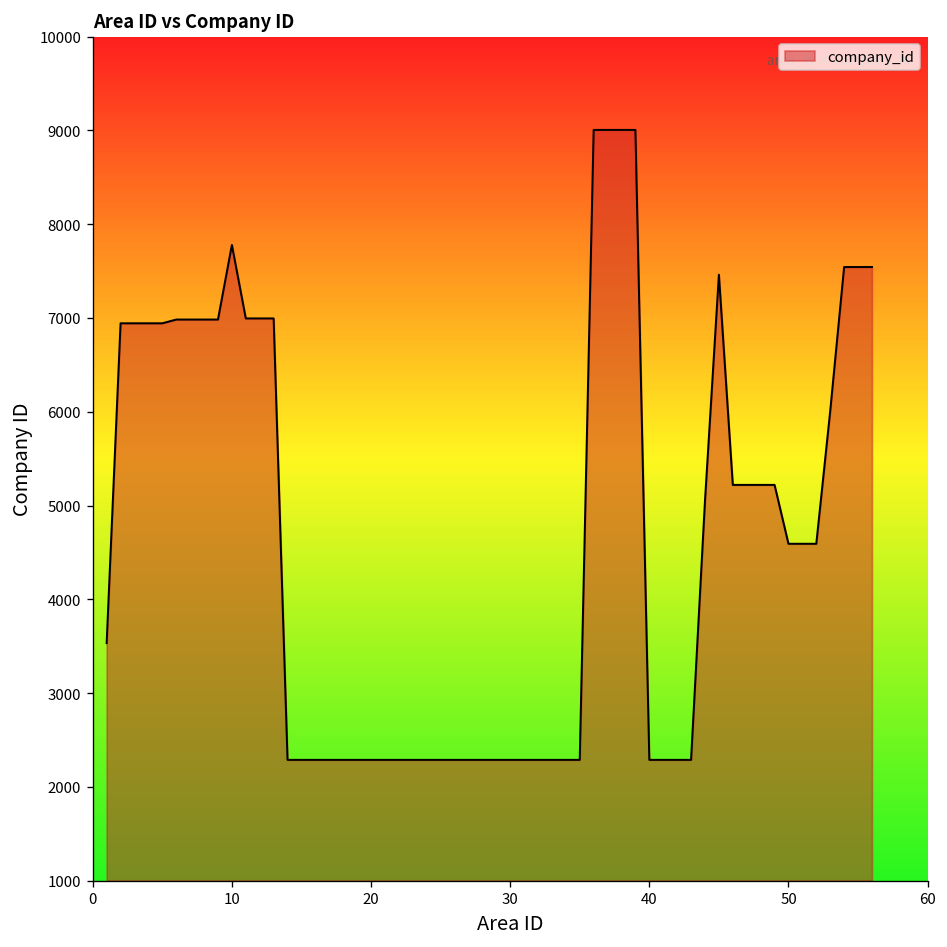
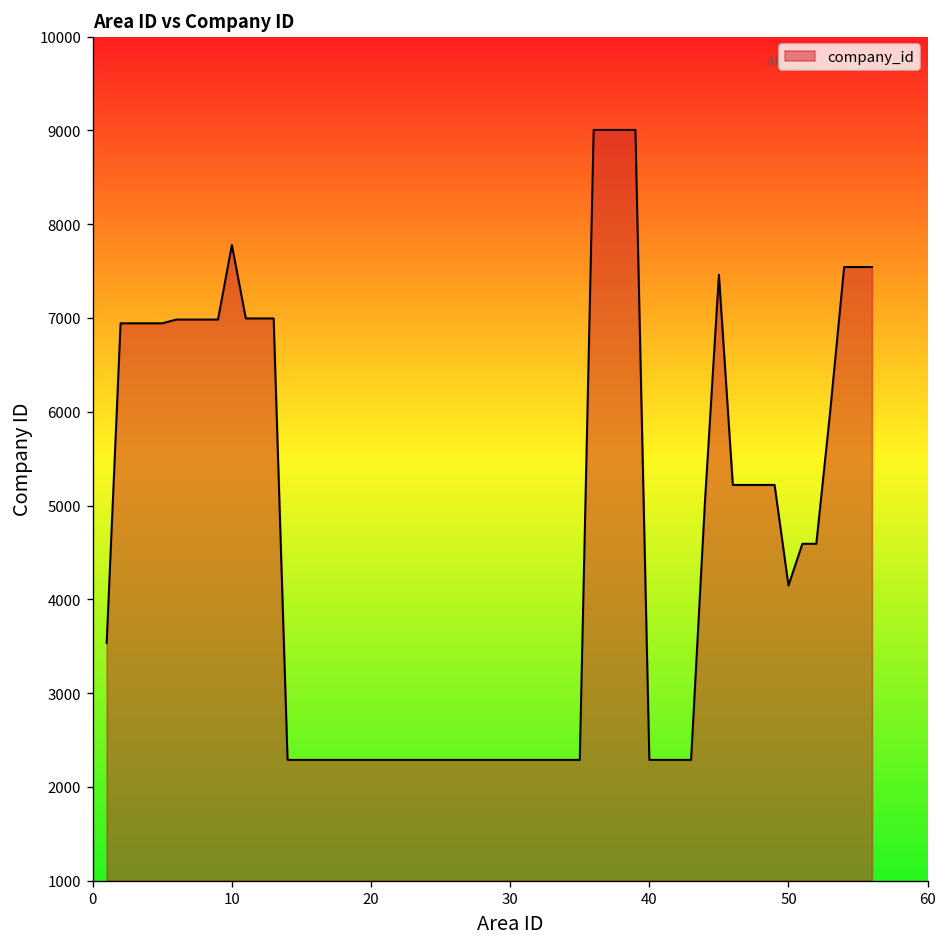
  {
    "10": 7800,
    "40": 2300,
-   "50": 4600
+   "50": 4100
  }
